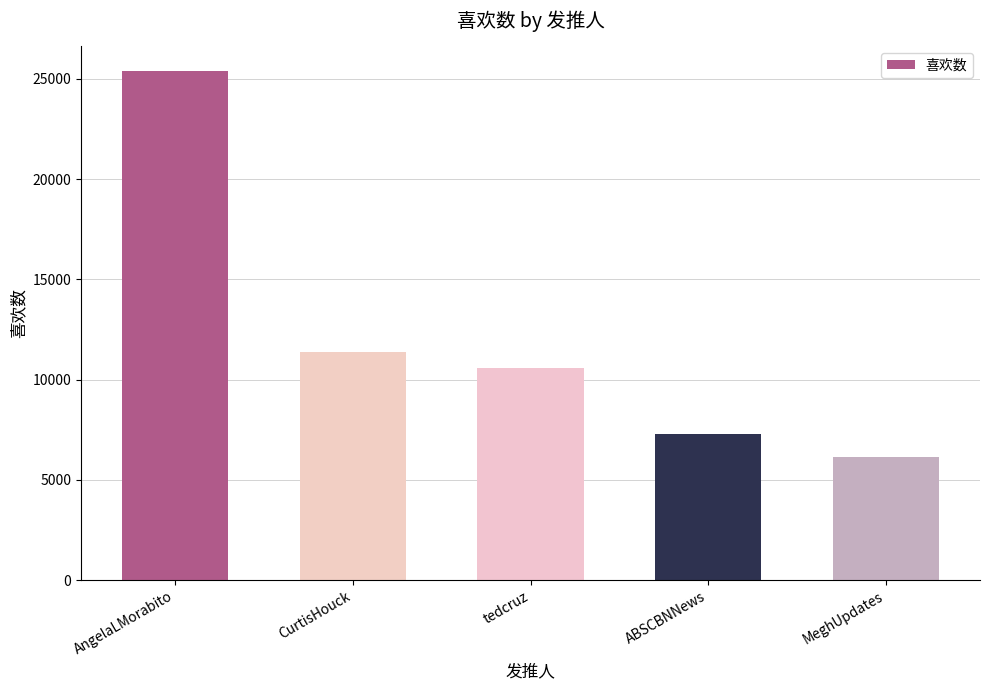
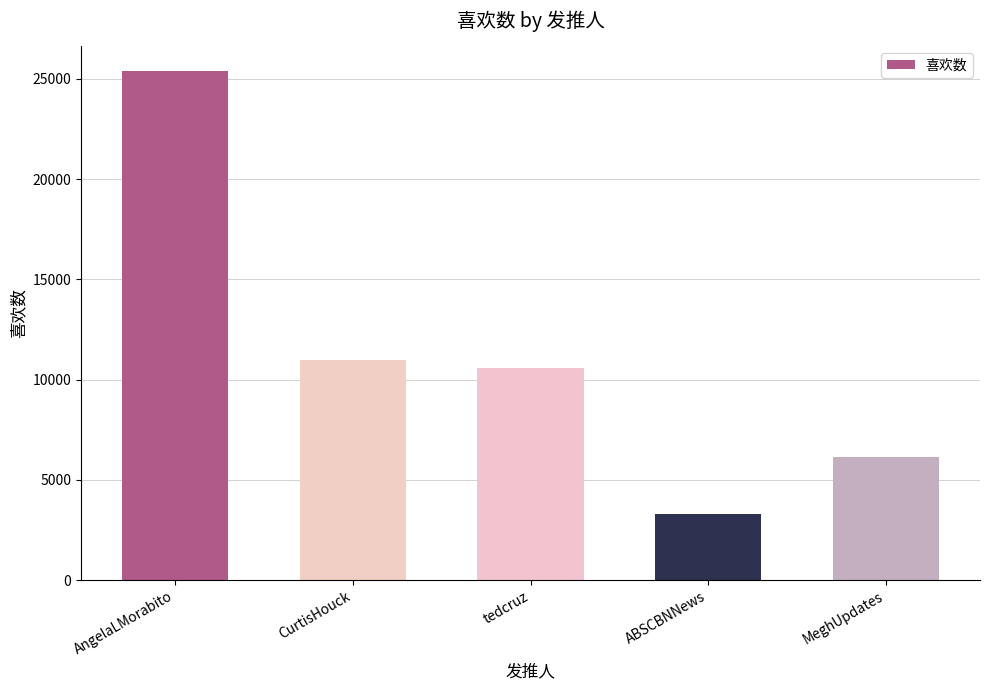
  {
    "AngelaLMorabito": 25400,
-   "CurtisHouck": 11400,
+   "CurtisHouck": 11000,
    "tedcruz": 10600,
-   "ABSCBNNews": 7300,
+   "ABSCBNNews": 3300,
    "MeghUpdates": 6200
  }
